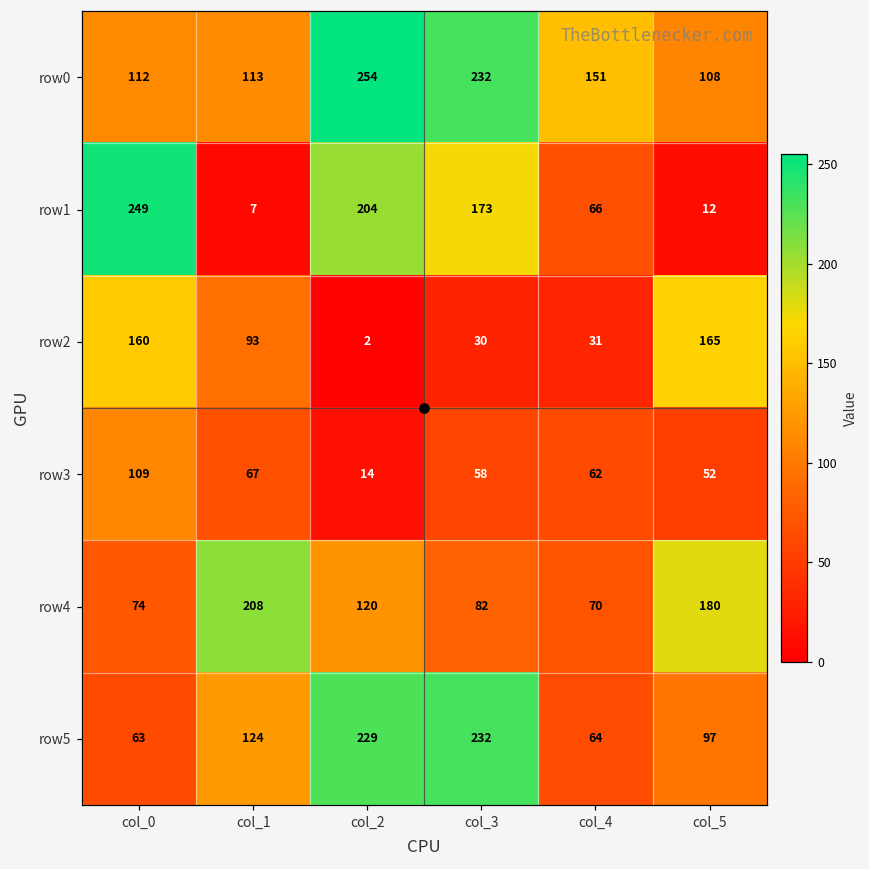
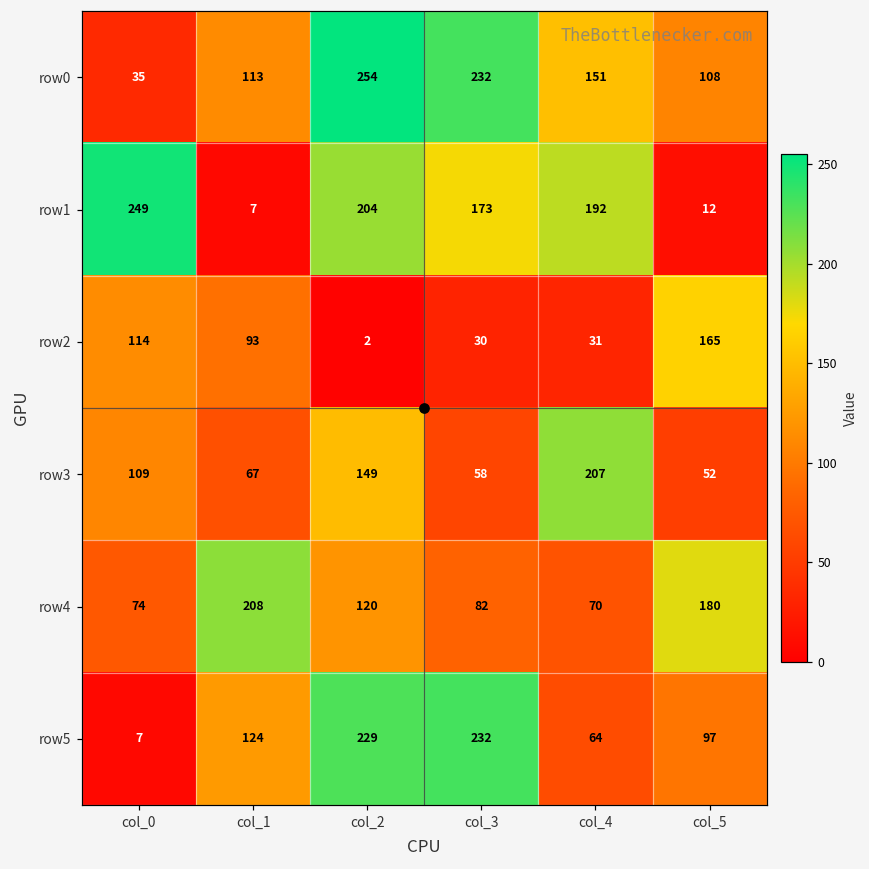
  {
    "row0": {
-     "col_0": 112,
+     "col_0": 35,
      "col_1": 113,
      "col_2": 254,
      "col_3": 232,
      "col_4": 151
    },
    "row1": {
      "col_0": 249,
      "col_1": 7,
      "col_2": 204,
      "col_3": 173,
-     "col_4": 66,
+     "col_4": 192,
      "col_5": 12
    },
    "row2": {
-     "col_0": 160,
+     "col_0": 114,
      "col_1": 93,
      "col_2": 2,
      "col_3": 30,
      "col_4": 31,
      "col_5": 165
    },
    "row3": {
      "col_0": 109,
      "col_1": 67,
-     "col_2": 14,
+     "col_2": 149,
      "col_3": 58,
-     "col_4": 62,
+     "col_4": 207,
      "col_5": 52
    },
    "row4": {
      "col_0": 74,
      "col_1": 208,
      "col_2": 120,
      "col_3": 82,
      "col_4": 70,
      "col_5": 180
    },
    "row5": {
-     "col_0": 63,
+     "col_0": 7,
      "col_1": 124,
      "col_2": 229,
      "col_3": 232,
      "col_4": 64,
      "col_5": 97
    }
  }
